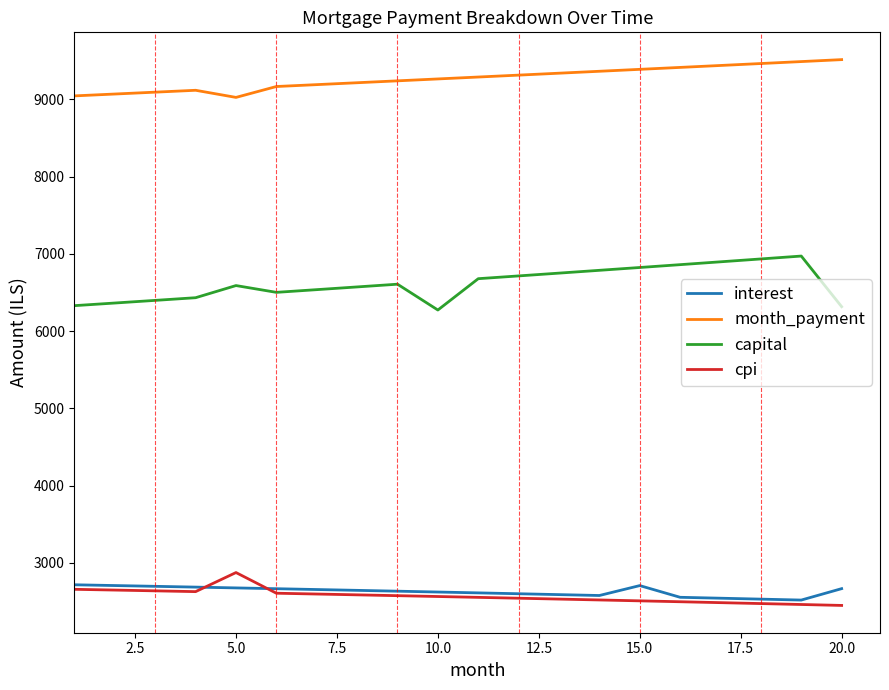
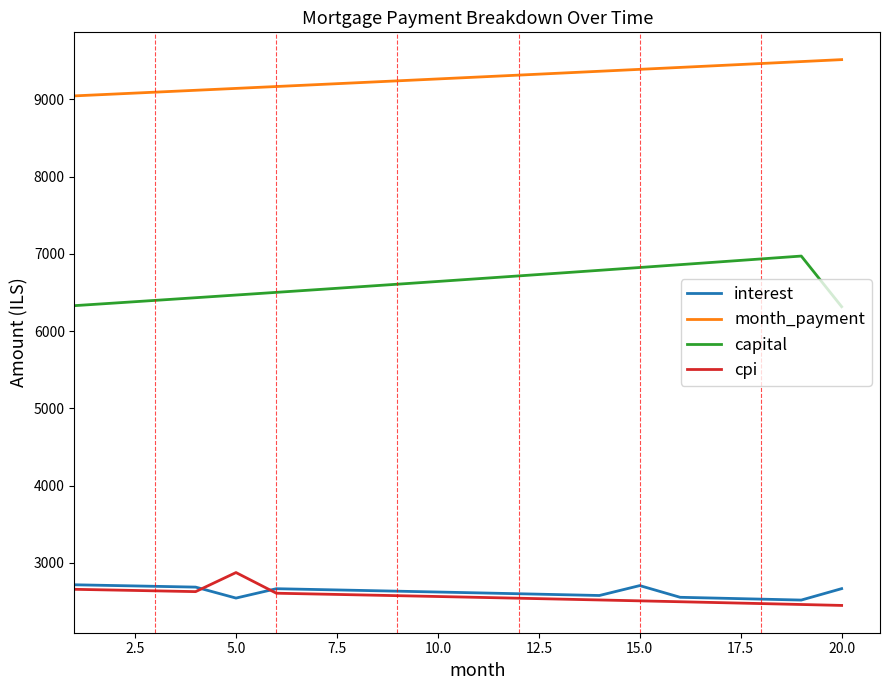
  {
    "interest": {
-     "5.0": 2700,
+     "5.0": 2500,
      "10.0": 2600,
      "15.0": 2700,
      "20.0": 2700
    },
    "month_payment": {
-     "5.0": 9000,
+     "5.0": 9100,
      "10.0": 9300,
      "15.0": 9400,
      "20.0": 9500
    },
    "capital": {
-     "5.0": 6600,
-     "10.0": 6300,
+     "5.0": 6500,
+     "10.0": 6600,
      "15.0": 6800
    },
    "cpi": {
      "5.0": 2900,
      "10.0": 2600,
      "15.0": 2500,
      "20.0": 2400
    }
  }
